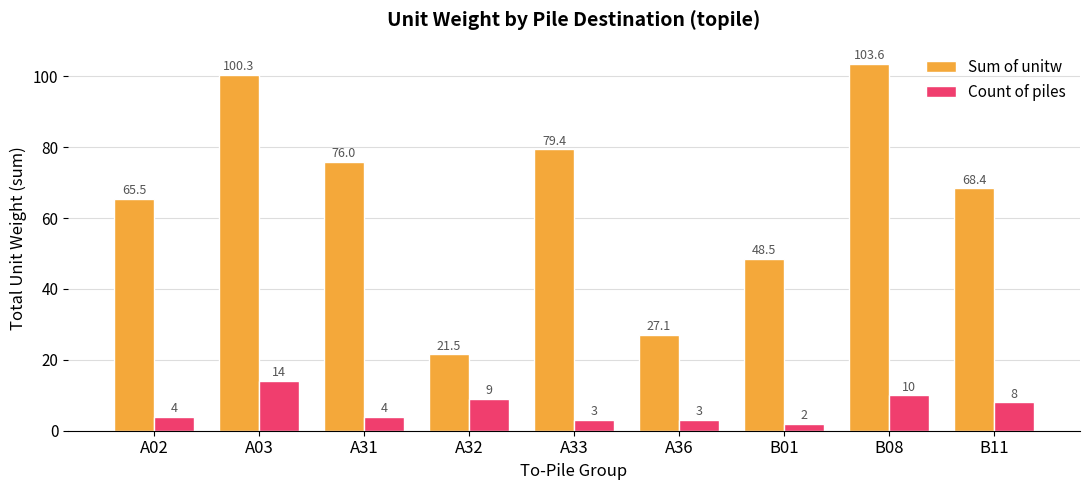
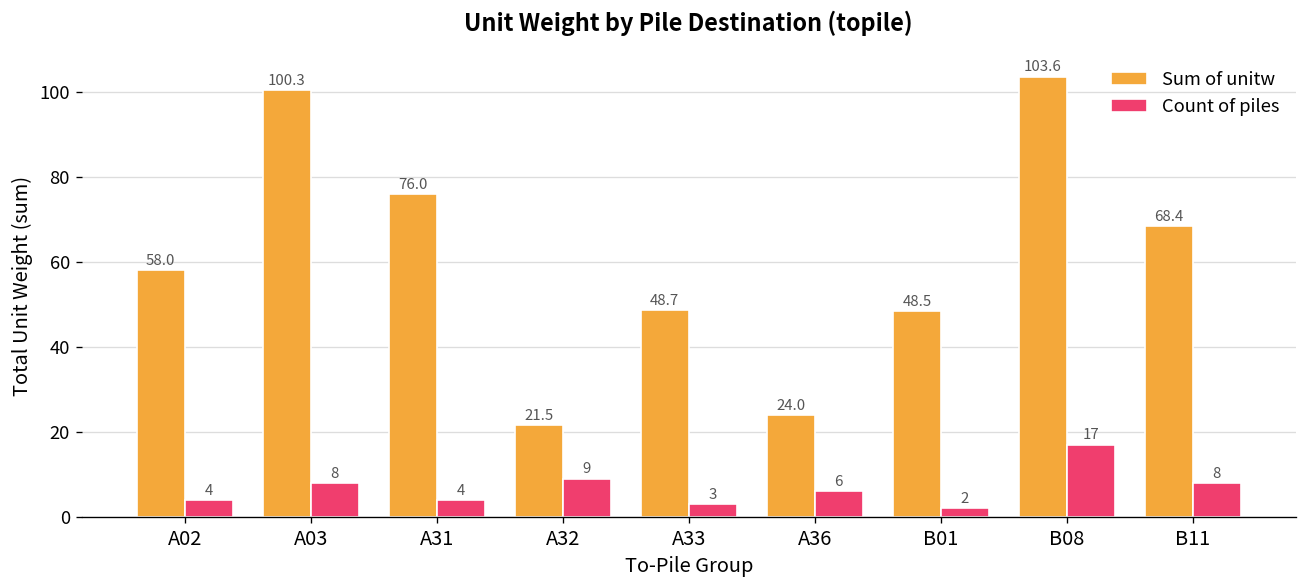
  {
    "Sum of unitw": {
-     "A02": 65.5,
+     "A02": 58.0,
      "A03": 100.3,
      "A31": 76.0,
      "A32": 21.5,
-     "A33": 79.4,
-     "A36": 27.1,
+     "A33": 48.7,
+     "A36": 24.0,
      "B01": 48.5,
      "B08": 103.6,
      "B11": 68.4
    },
    "Count of piles": {
      "A02": 4,
-     "A03": 14,
+     "A03": 8,
      "A31": 4,
      "A32": 9,
      "A33": 3,
-     "A36": 3,
+     "A36": 6,
      "B01": 2,
-     "B08": 10,
+     "B08": 17,
      "B11": 8
    }
  }
